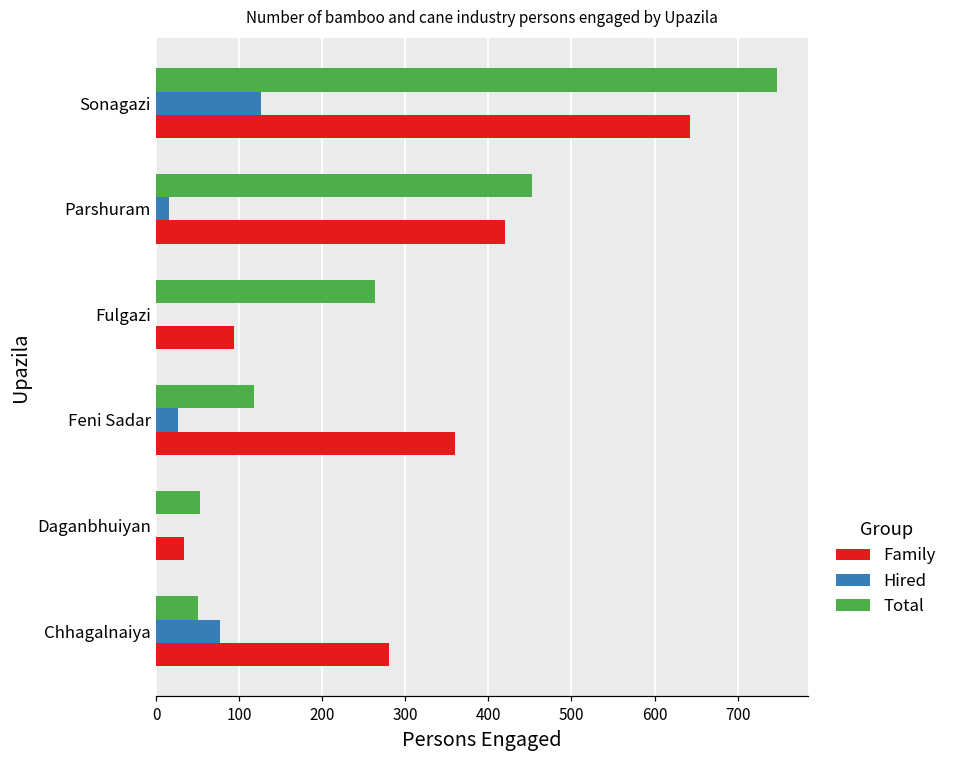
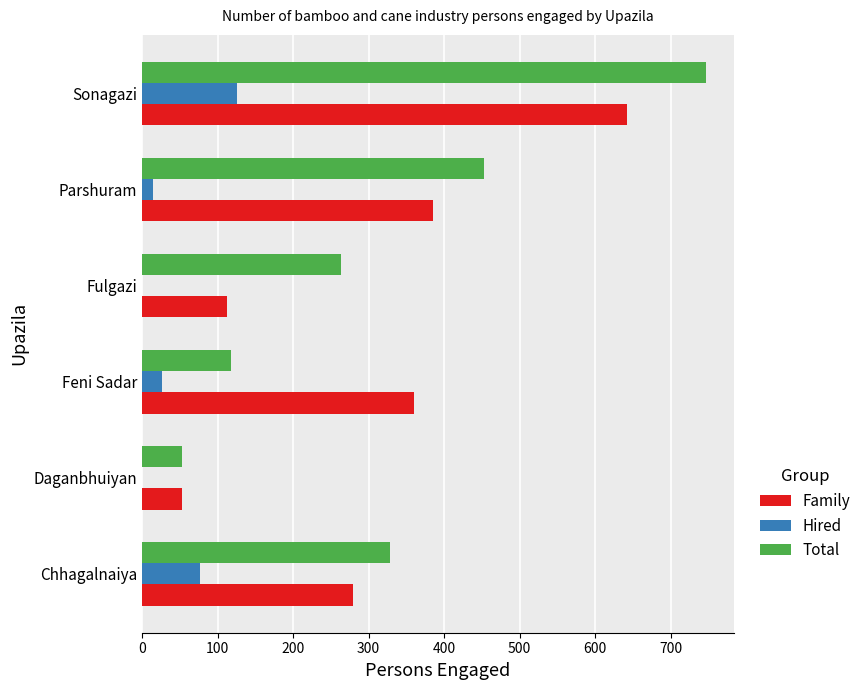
  {
    "Family": {
      "Sonagazi": 640,
-     "Parshuram": 420,
-     "Fulgazi": 90,
+     "Parshuram": 390,
+     "Fulgazi": 110,
      "Feni Sadar": 360,
-     "Daganbhuiyan": 30,
+     "Daganbhuiyan": 50,
      "Chhagalnaiya": 280
    },
    "Hired": {
      "Sonagazi": 130,
      "Parshuram": 20,
      "Fulgazi": 0,
      "Feni Sadar": 30,
      "Daganbhuiyan": 0,
      "Chhagalnaiya": 80
    },
    "Total": {
      "Sonagazi": 750,
      "Parshuram": 450,
      "Fulgazi": 260,
      "Feni Sadar": 120,
      "Daganbhuiyan": 50,
-     "Chhagalnaiya": 50
+     "Chhagalnaiya": 330
    }
  }
